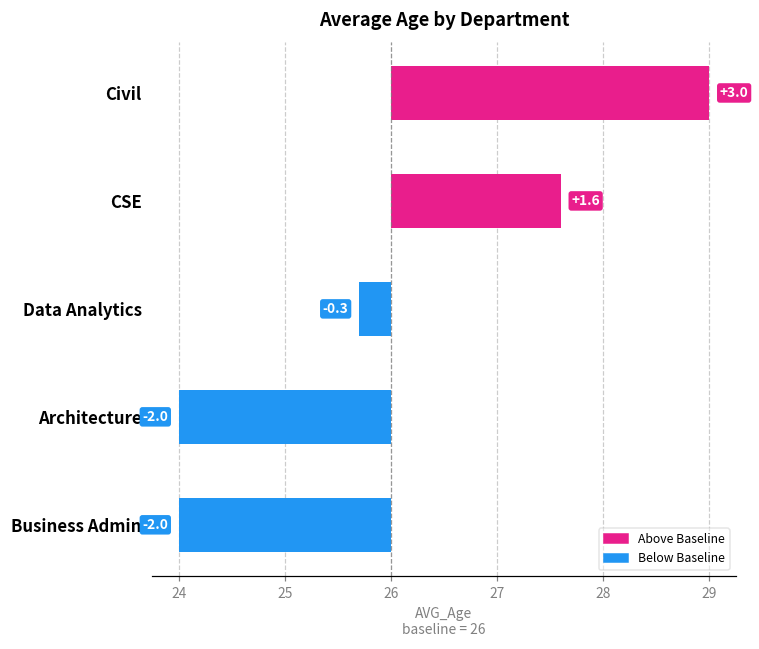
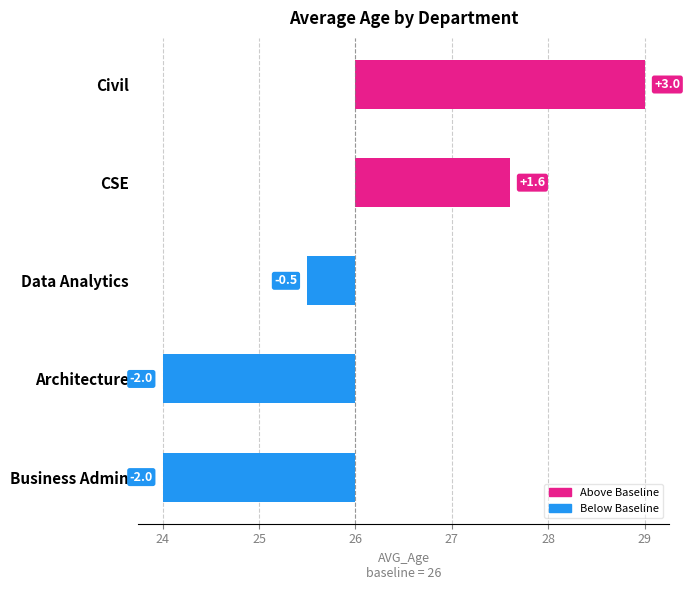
  {
-   "Data Analytics": -0.3
+   "Data Analytics": -0.5
  }
